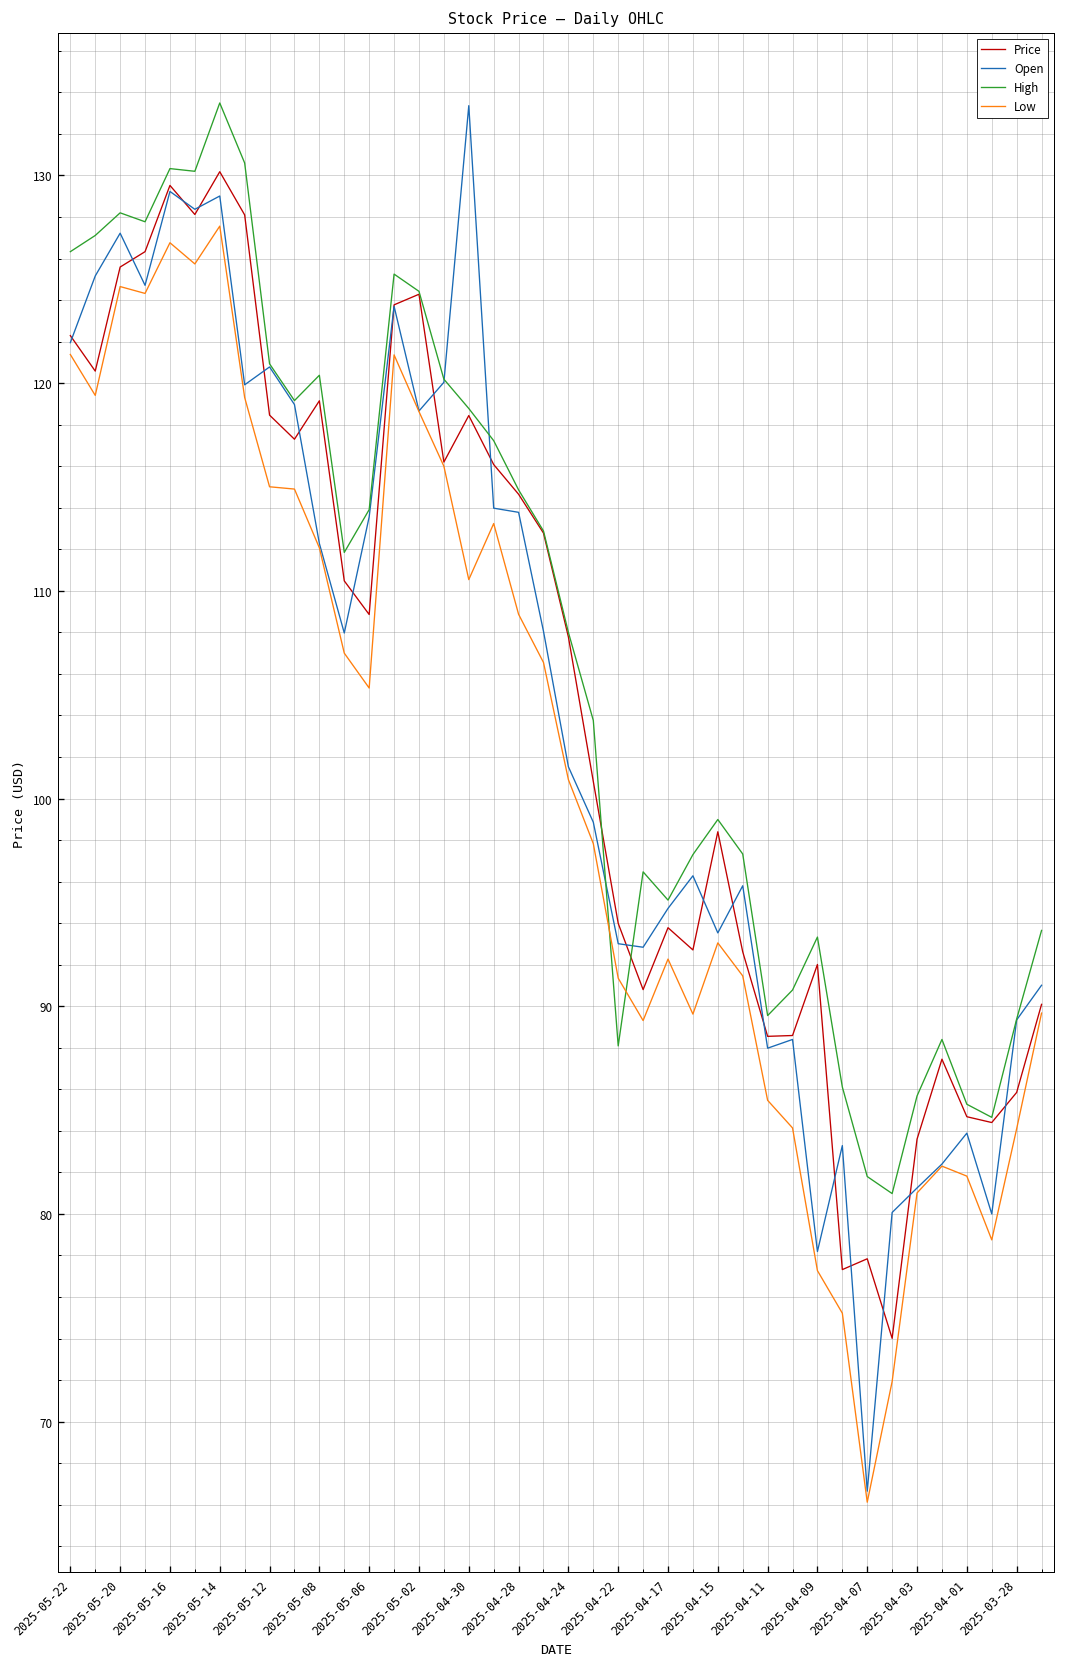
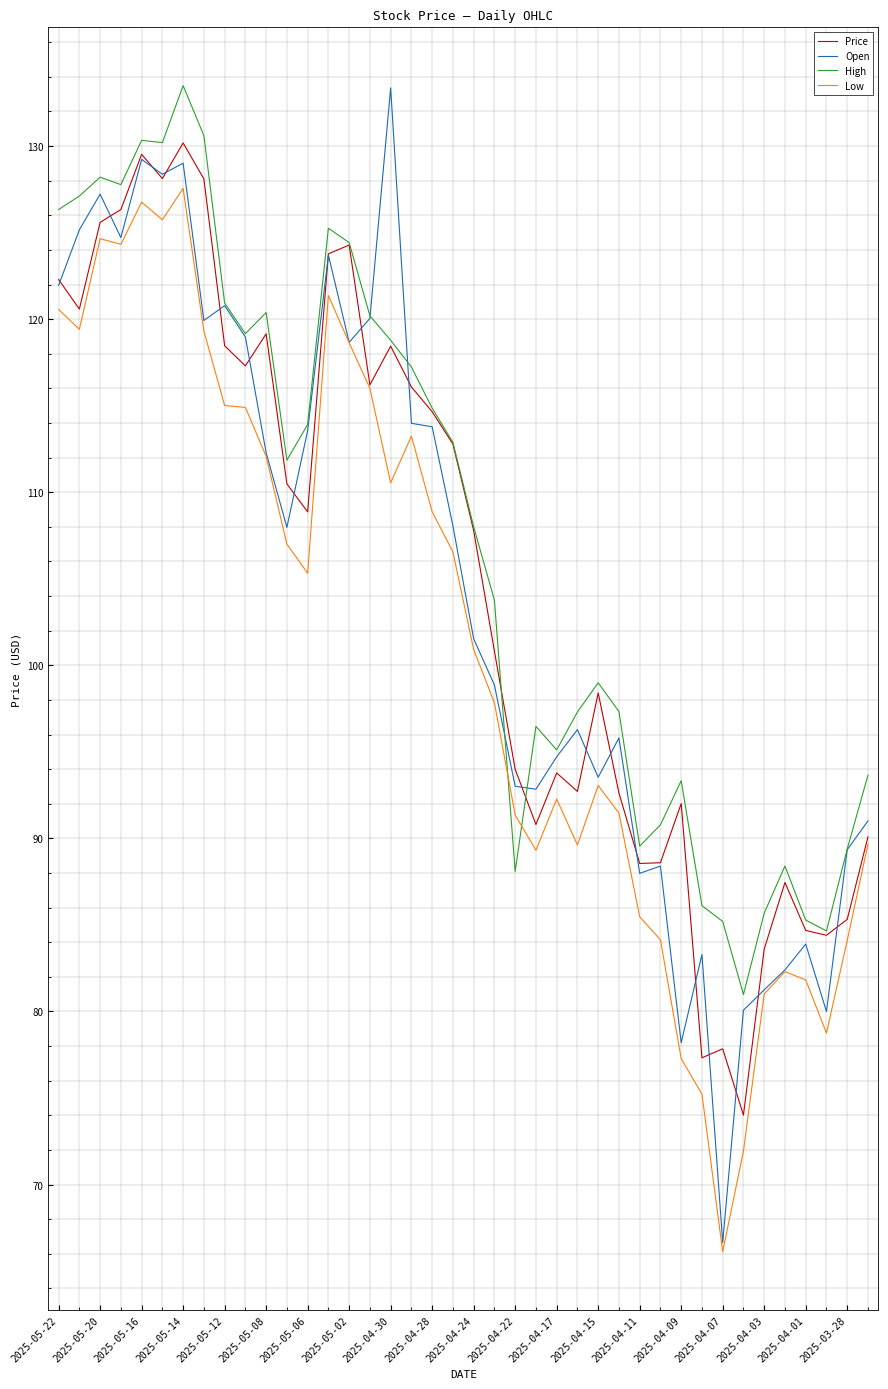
  {
    "Price": {
      "2025-05-22": 122.3,
      "2025-05-20": 125.6,
      "2025-05-16": 129.5,
      "2025-05-14": 130.2,
      "2025-05-12": 118.5,
      "2025-05-08": 119.2,
      "2025-05-06": 108.9,
      "2025-04-30": 118.4,
      "2025-04-28": 114.7,
      "2025-04-24": 107.8,
      "2025-04-22": 94.0,
      "2025-04-17": 93.8,
      "2025-04-15": 98.4,
      "2025-04-11": 88.6,
      "2025-04-09": 92.0,
      "2025-04-07": 77.8,
      "2025-04-03": 83.6,
      "2025-04-01": 84.7,
-     "2025-03-28": 85.9
+     "2025-03-28": 85.3
    },
    "Open": {
      "2025-05-22": 122.0,
      "2025-05-20": 127.2,
      "2025-05-16": 129.2,
      "2025-05-14": 129.0,
      "2025-05-12": 120.8,
      "2025-05-08": 112.3,
      "2025-05-06": 113.6,
      "2025-04-30": 133.4,
      "2025-04-28": 113.8,
      "2025-04-24": 101.5,
      "2025-04-22": 93.0,
      "2025-04-17": 94.7,
      "2025-04-15": 93.5,
      "2025-04-11": 88.0,
      "2025-04-09": 78.2,
      "2025-04-07": 66.7,
      "2025-04-03": 81.3,
      "2025-04-01": 83.9
    },
    "High": {
      "2025-05-22": 126.3,
      "2025-05-20": 128.2,
      "2025-05-16": 130.3,
      "2025-05-14": 133.5,
      "2025-05-12": 120.9,
      "2025-05-08": 120.4,
      "2025-05-06": 113.9,
      "2025-04-30": 118.8,
      "2025-04-28": 114.9,
      "2025-04-24": 108.0,
      "2025-04-22": 88.1,
      "2025-04-17": 95.1,
      "2025-04-15": 99.0,
      "2025-04-11": 89.6,
      "2025-04-09": 93.3,
-     "2025-04-07": 81.8,
+     "2025-04-07": 85.2,
      "2025-04-03": 85.7,
      "2025-04-01": 85.3
    },
    "Low": {
-     "2025-05-22": 121.4,
+     "2025-05-22": 120.6,
      "2025-05-20": 124.7,
      "2025-05-16": 126.8,
      "2025-05-14": 127.6,
      "2025-05-12": 115.0,
      "2025-05-08": 112.1,
      "2025-05-06": 105.3,
      "2025-04-30": 110.5,
      "2025-04-28": 108.9,
      "2025-04-24": 100.9,
      "2025-04-22": 91.4,
      "2025-04-17": 92.3,
      "2025-04-15": 93.1,
      "2025-04-11": 85.5,
      "2025-04-09": 77.3,
      "2025-04-07": 66.1,
      "2025-04-03": 81.0,
      "2025-04-01": 81.8,
      "2025-03-28": 84.1
    }
  }
